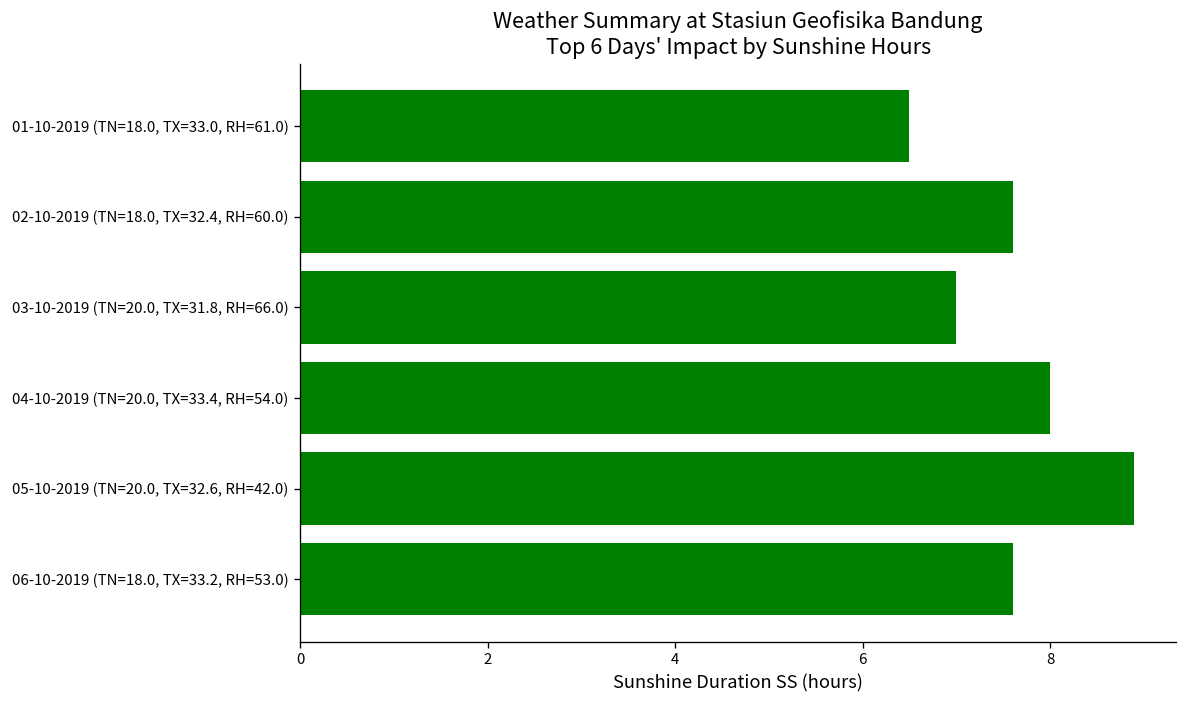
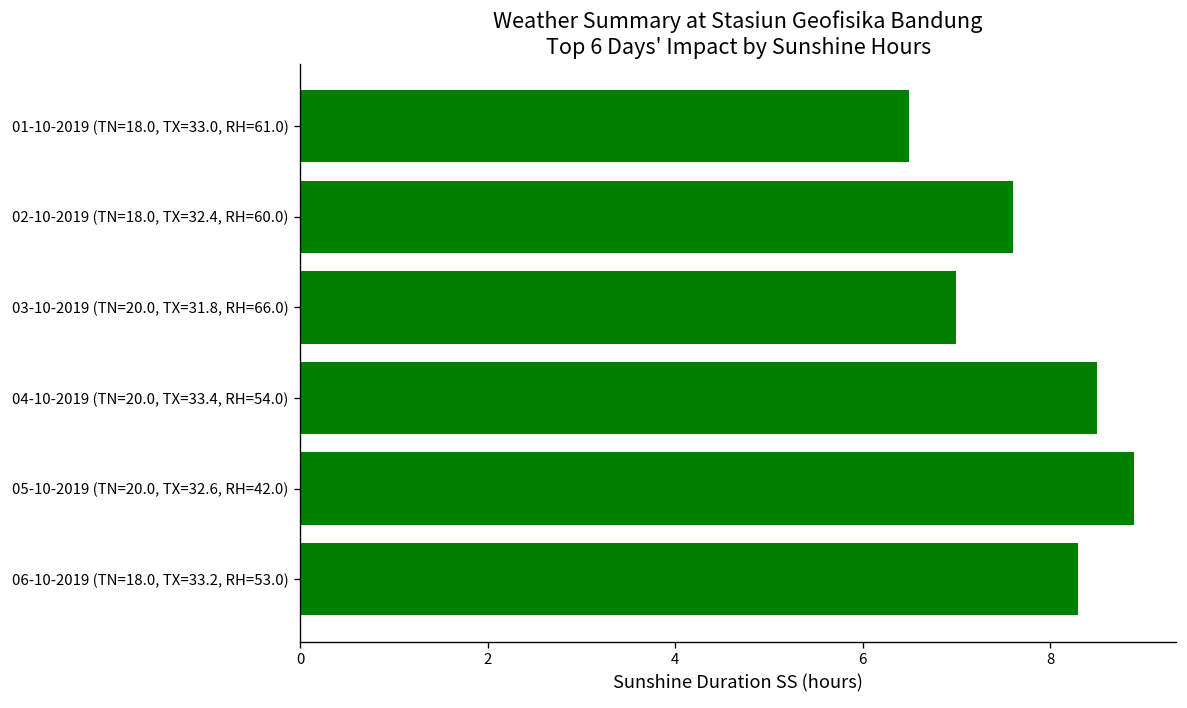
  {
    "01-10-2019 (TN=18.0, TX=33.0, RH=61.0)": 6.5,
    "02-10-2019 (TN=18.0, TX=32.4, RH=60.0)": 7.6,
    "03-10-2019 (TN=20.0, TX=31.8, RH=66.0)": 7.0,
-   "04-10-2019 (TN=20.0, TX=33.4, RH=54.0)": 8.0,
+   "04-10-2019 (TN=20.0, TX=33.4, RH=54.0)": 8.5,
    "05-10-2019 (TN=20.0, TX=32.6, RH=42.0)": 8.9,
-   "06-10-2019 (TN=18.0, TX=33.2, RH=53.0)": 7.6
+   "06-10-2019 (TN=18.0, TX=33.2, RH=53.0)": 8.3
  }
